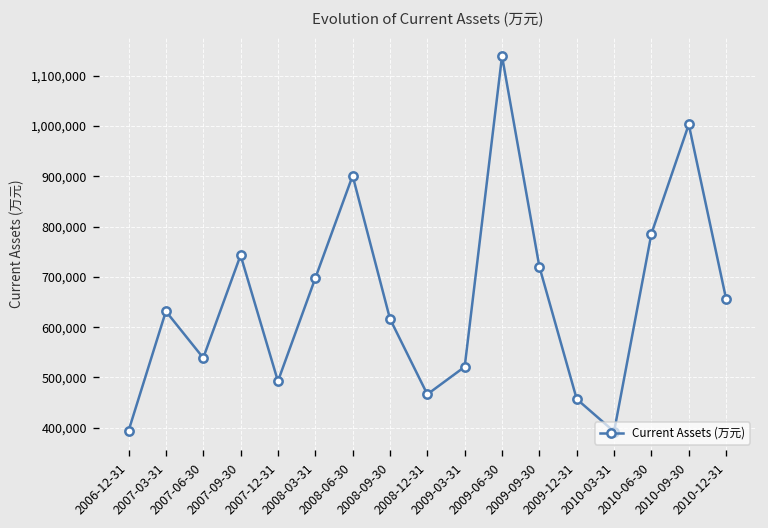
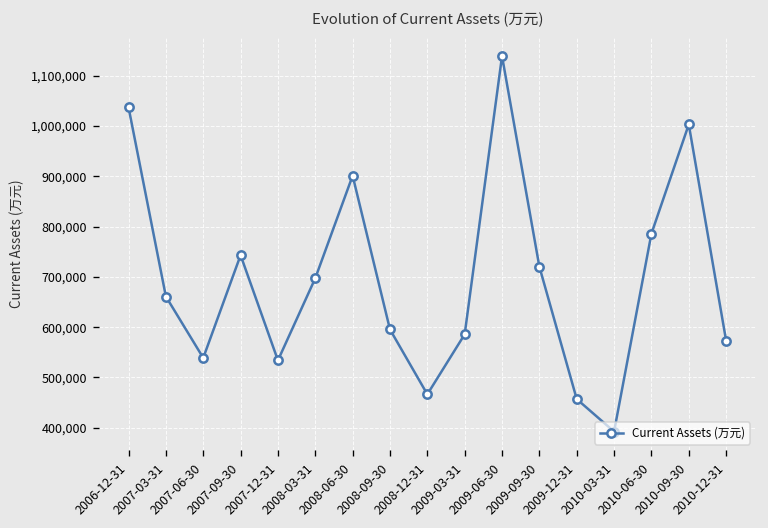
  {
-   "2006-12-31": "390,000",
-   "2007-03-31": "630,000",
+   "2006-12-31": "1,040,000",
+   "2007-03-31": "660,000",
    "2007-06-30": "540,000",
    "2007-09-30": "740,000",
-   "2007-12-31": "490,000",
+   "2007-12-31": "530,000",
    "2008-03-31": "700,000",
    "2008-06-30": "900,000",
-   "2008-09-30": "620,000",
+   "2008-09-30": "600,000",
    "2008-12-31": "470,000",
-   "2009-03-31": "520,000",
+   "2009-03-31": "590,000",
    "2009-06-30": "1,140,000",
    "2009-09-30": "720,000",
    "2009-12-31": "460,000",
    "2010-06-30": "790,000",
    "2010-09-30": "1,000,000",
-   "2010-12-31": "660,000"
+   "2010-12-31": "570,000"
  }
